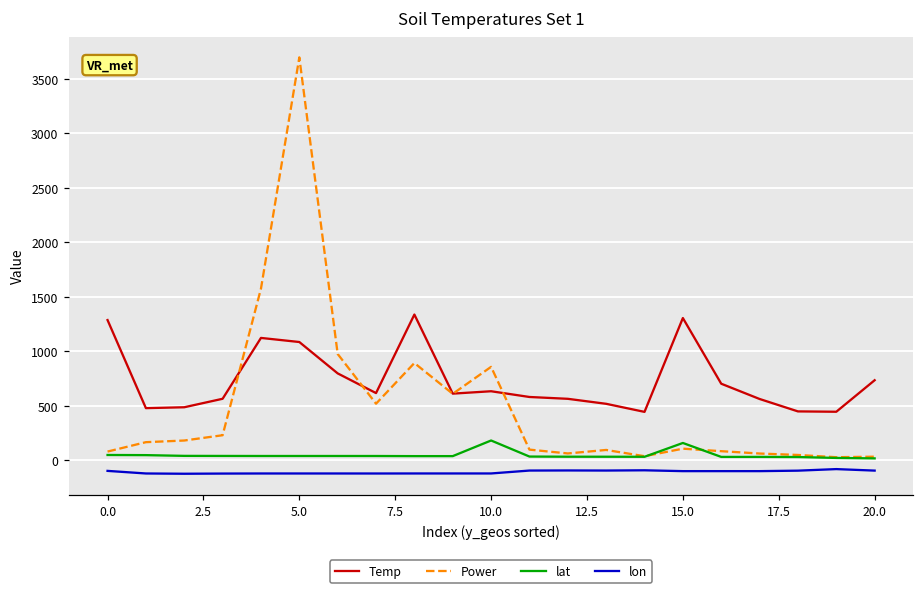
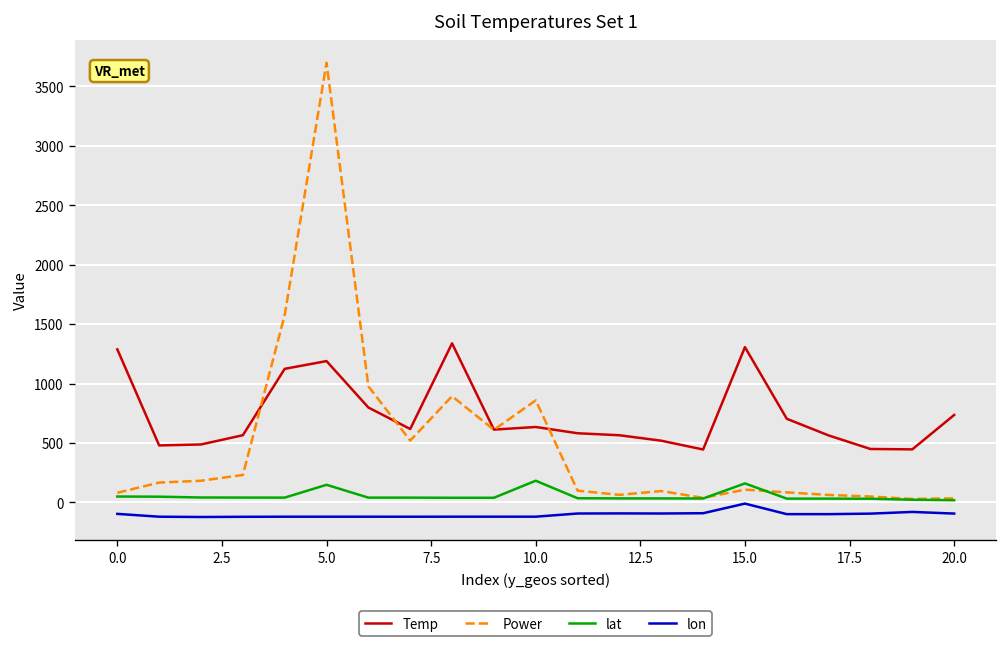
  {
    "Temp": {
      "0.0": 1300,
-     "5.0": 1100,
+     "5.0": 1200,
      "10.0": 600,
      "15.0": 1300,
      "20.0": 700
    },
    "Power": {
      "0.0": 100,
      "5.0": 3700,
      "10.0": 900,
      "15.0": 100
    },
    "lat": {
      "0.0": 0,
-     "5.0": 0,
+     "5.0": 100,
      "10.0": 200,
      "15.0": 200
    },
    "lon": {
      "0.0": -100,
      "5.0": -100,
      "10.0": -100,
-     "15.0": -100,
+     "15.0": 0,
      "20.0": -100
    }
  }
